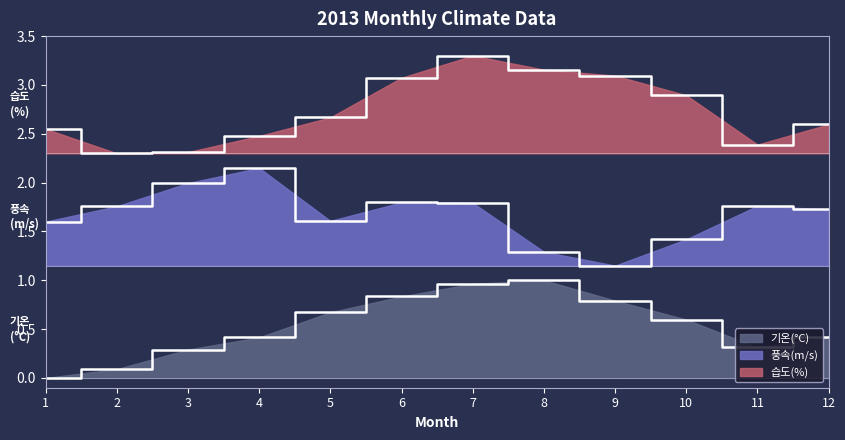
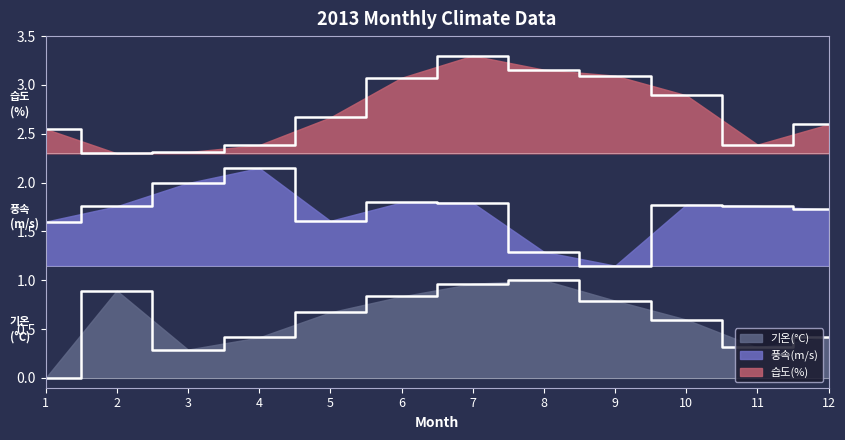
  {
    "기온(°C)": {
      "1": 0.0,
-     "2": 0.1,
+     "2": 0.9,
      "3": 0.3,
      "4": 0.4,
      "5": 0.7,
      "6": 0.8,
      "7": 1.0,
      "8": 1.0,
      "9": 0.8,
      "10": 0.6,
      "12": 0.4
    },
    "풍속(m/s)": {
      "1": 1.6,
      "2": 1.8,
      "3": 2.0,
      "4": 2.2,
      "5": 1.6,
      "6": 1.8,
      "7": 1.8,
      "8": 1.3,
-     "10": 1.4,
+     "10": 1.8,
      "11": 1.8,
      "12": 1.7
    },
    "습도(%)": {
      "1": 2.6,
      "3": 2.3,
-     "4": 2.5,
+     "4": 2.4,
      "5": 2.7,
      "6": 3.1,
      "7": 3.3,
      "8": 3.2,
      "9": 3.1,
      "10": 2.9,
      "11": 2.4,
      "12": 2.6
    }
  }
